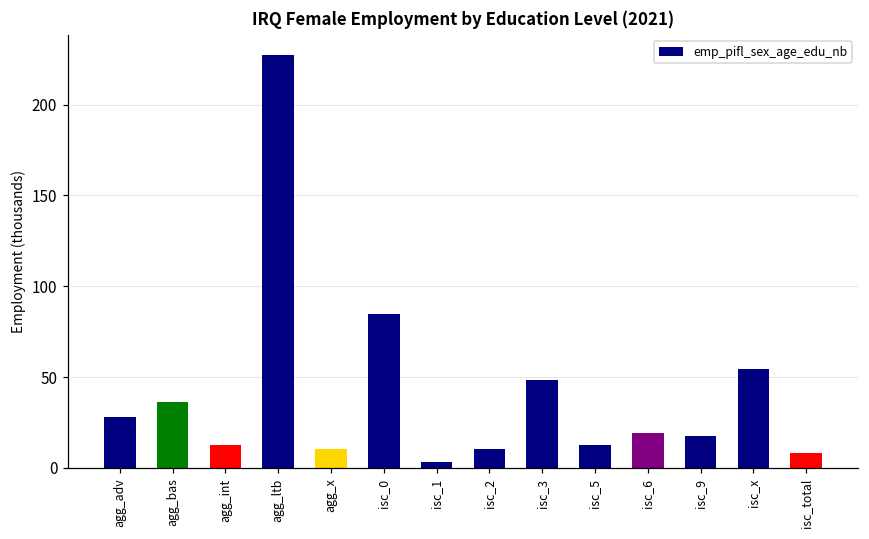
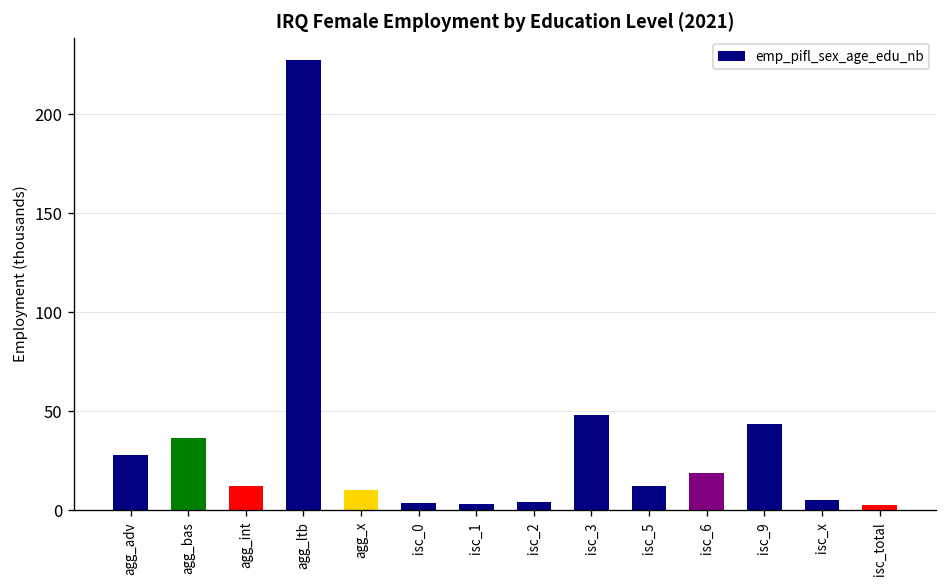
  {
    "agg_adv": 28,
    "agg_bas": 36,
    "agg_int": 12,
    "agg_ltb": 227,
    "agg_x": 10,
-   "isc_0": 85,
+   "isc_0": 4,
    "isc_1": 3,
-   "isc_2": 10,
+   "isc_2": 4,
    "isc_3": 48,
    "isc_5": 13,
    "isc_6": 19,
-   "isc_9": 18,
-   "isc_x": 54,
-   "isc_total": 8
+   "isc_9": 44,
+   "isc_x": 5,
+   "isc_total": 3
  }
